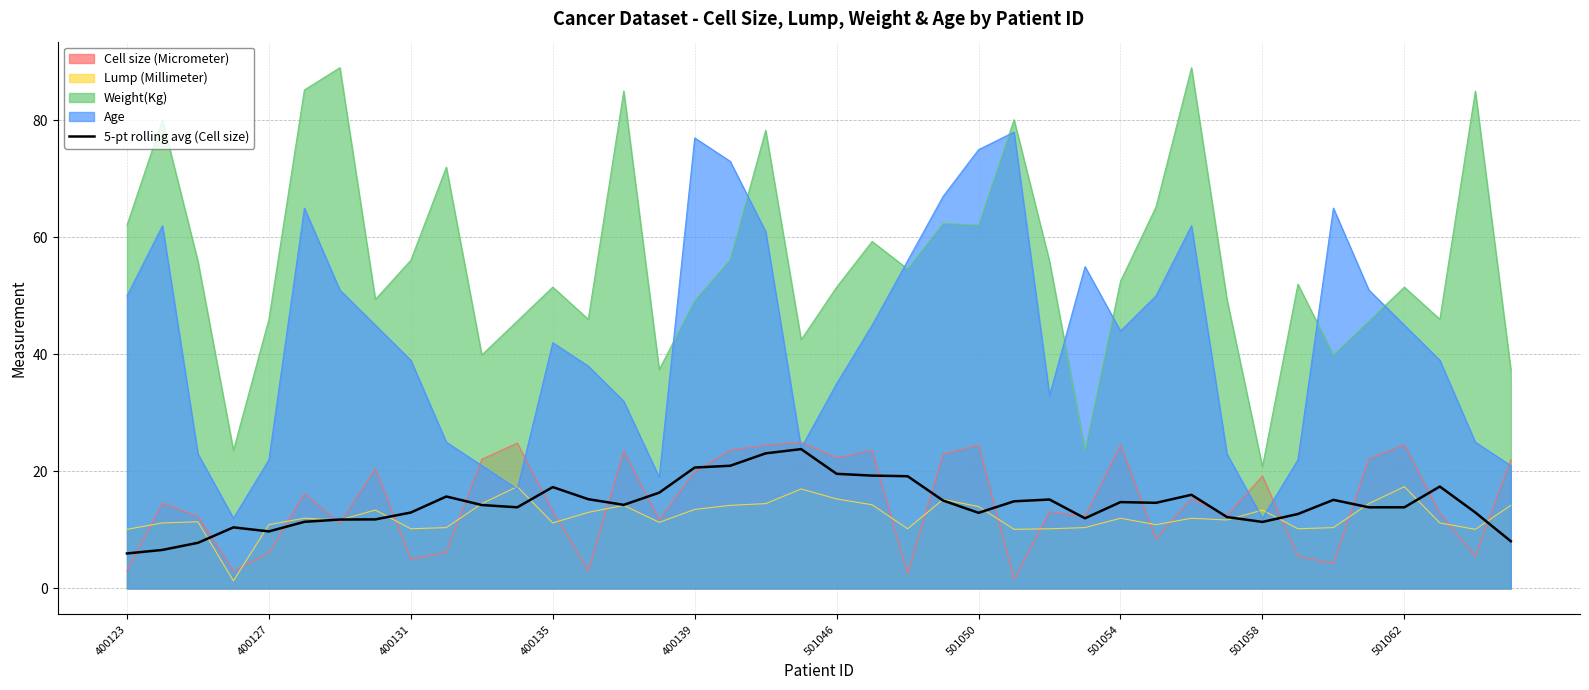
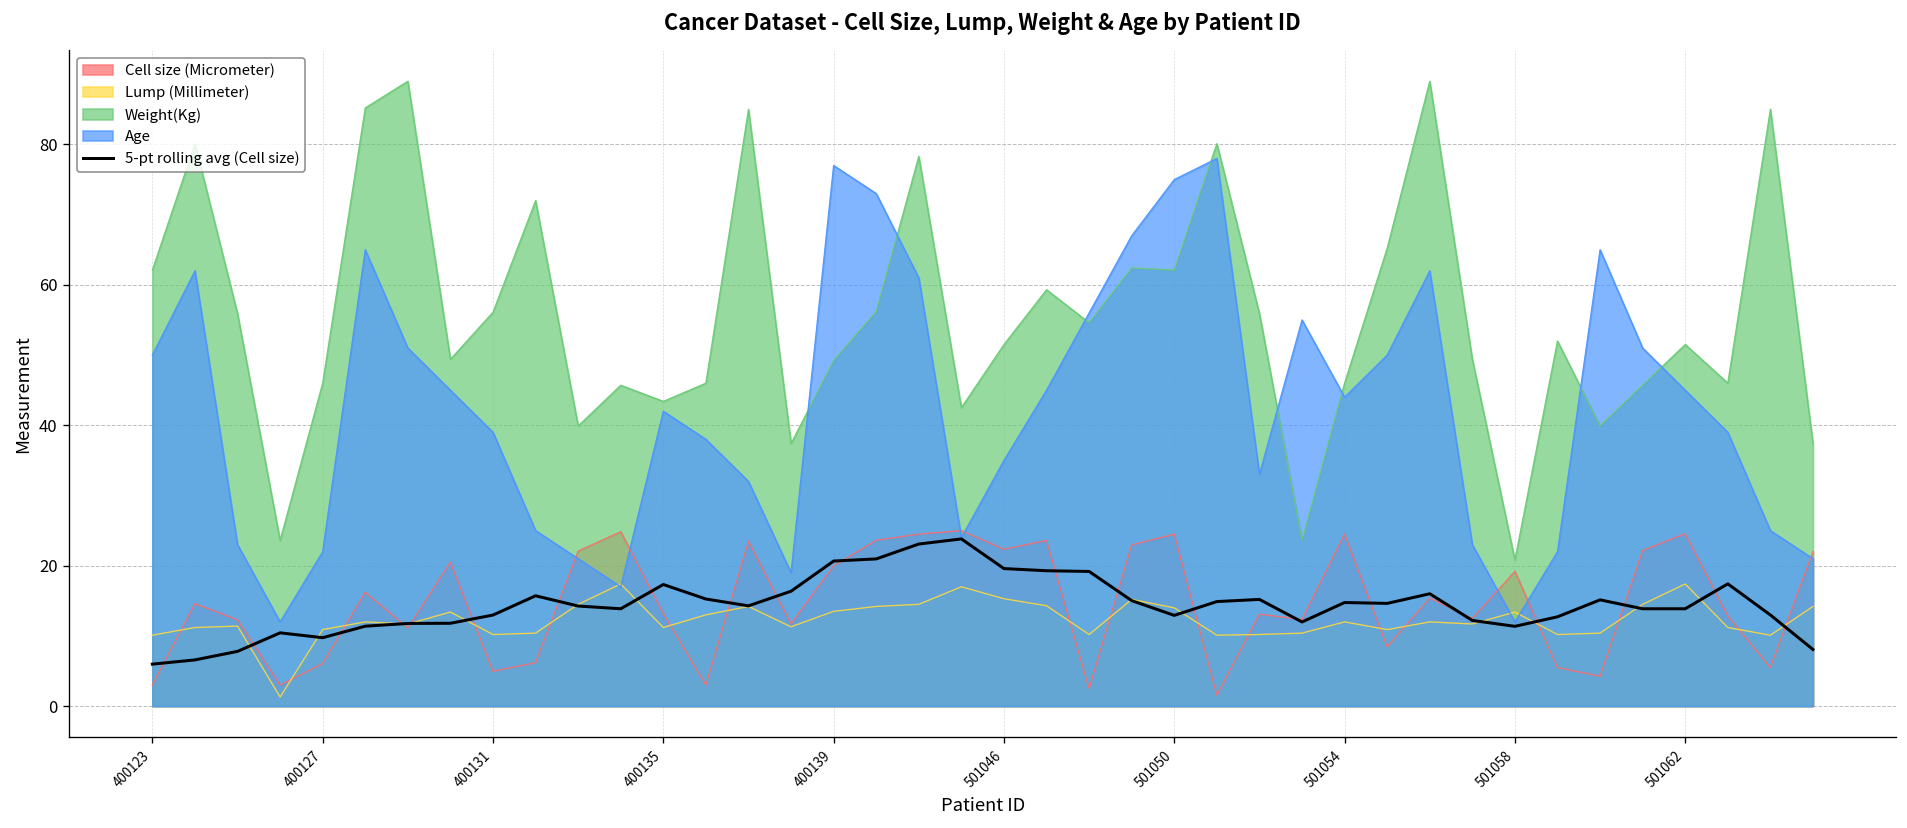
  {
    "Cell size (Micrometer)": {
      "400123": 3,
      "400127": 6,
      "400131": 5,
      "400135": 13,
      "400139": 20,
      "501046": 22,
      "501050": 25,
      "501054": 25,
      "501058": 19,
      "501062": 25
    },
    "Lump (Millimeter)": {
      "400123": 10,
      "400127": 11,
      "400131": 10,
      "400135": 11,
      "400139": 14,
      "501046": 15,
      "501050": 14,
      "501054": 12,
      "501058": 13,
      "501062": 17
    },
    "Weight(Kg)": {
      "400123": 62,
      "400127": 46,
      "400131": 56,
-     "400135": 52,
+     "400135": 43,
      "400139": 49,
      "501046": 52,
      "501050": 62,
-     "501054": 53,
+     "501054": 46,
      "501058": 21,
      "501062": 52
    },
    "Age": {
      "400123": 50,
      "400127": 22,
      "400131": 39,
      "400135": 42,
      "400139": 77,
      "501046": 35,
      "501050": 75,
      "501054": 44,
      "501058": 12,
      "501062": 45
    },
    "5-pt rolling avg (Cell size)": {
      "400123": 6,
      "400127": 10,
      "400131": 13,
      "400135": 17,
      "400139": 21,
      "501046": 20,
      "501050": 13,
      "501054": 15,
      "501058": 11,
      "501062": 14
    }
  }
